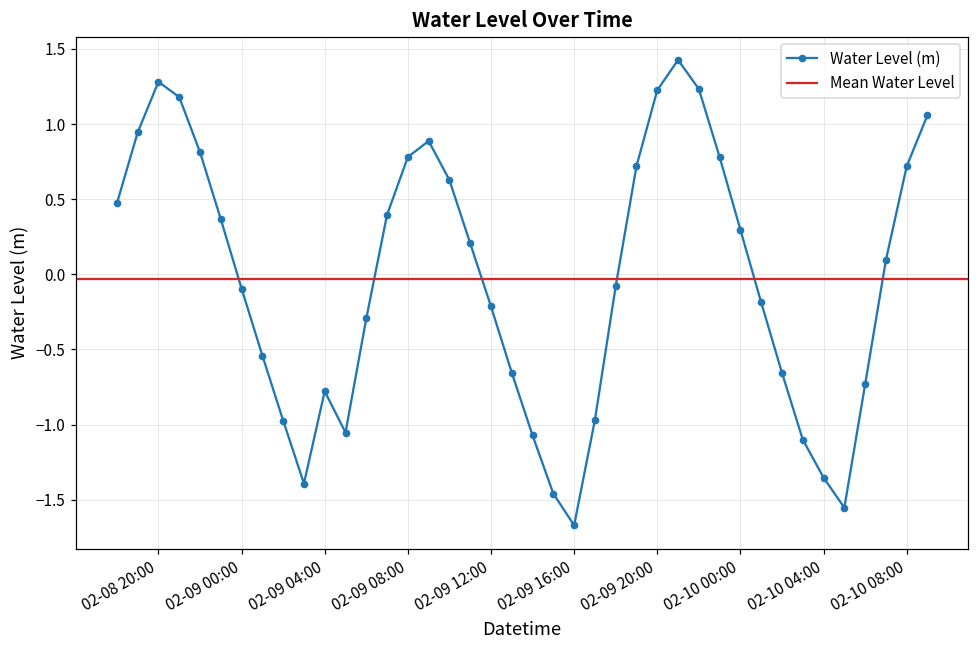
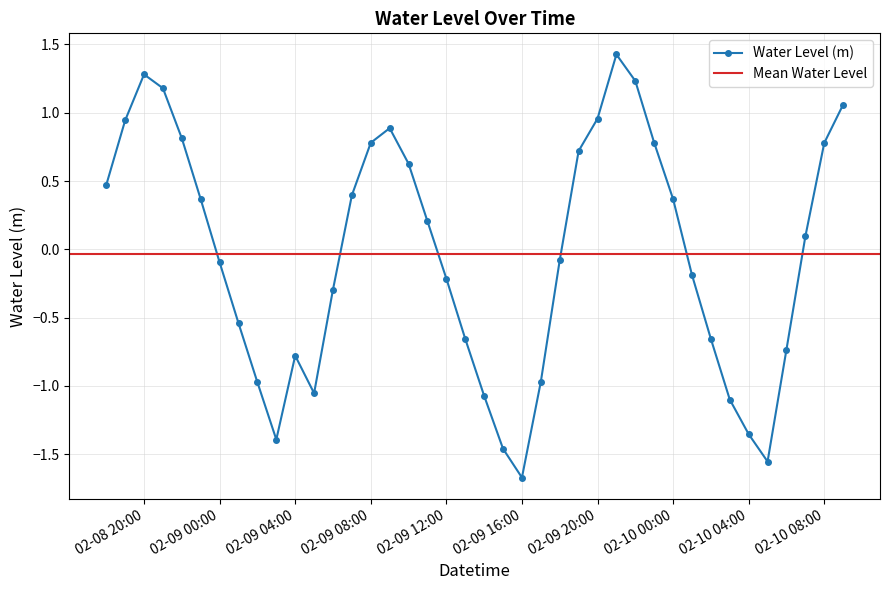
  {
    "02-08 20:00": 1.28,
    "02-09 00:00": -0.10,
    "02-09 04:00": -0.78,
    "02-09 08:00": 0.78,
    "02-09 12:00": -0.21,
    "02-09 16:00": -1.67,
-   "02-09 20:00": 1.23,
-   "02-10 00:00": 0.30,
+   "02-09 20:00": 0.96,
+   "02-10 00:00": 0.37,
    "02-10 04:00": -1.35,
-   "02-10 08:00": 0.72
+   "02-10 08:00": 0.78
  }
